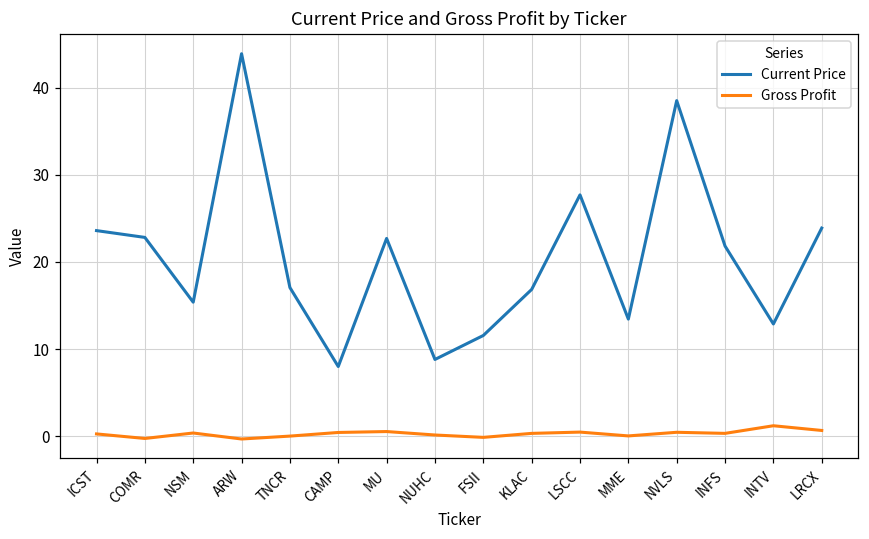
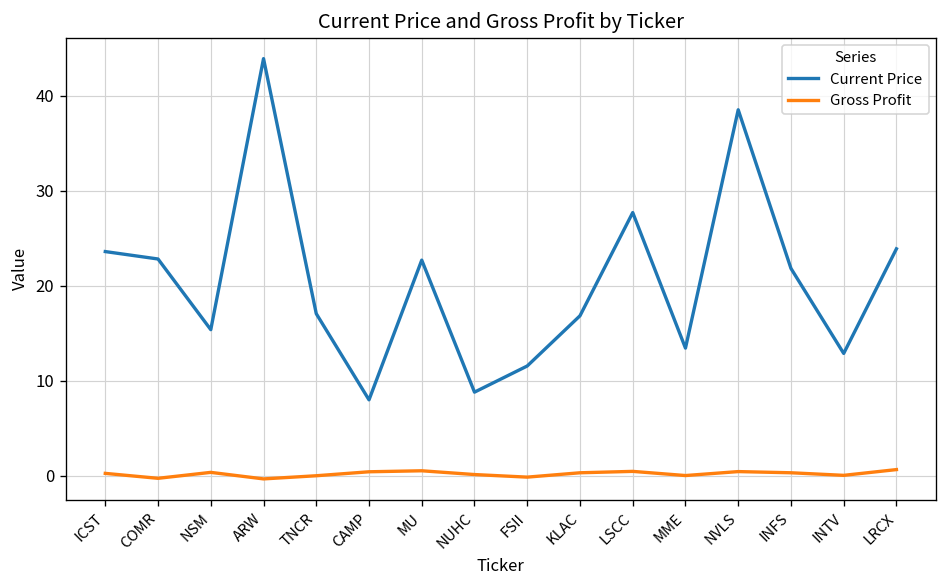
  {
    "Current Price": {
      "ICST": 24,
      "COMR": 23,
      "NSM": 15,
      "ARW": 44,
      "TNCR": 17,
      "CAMP": 8,
      "MU": 23,
      "NUHC": 9,
      "FSII": 12,
      "KLAC": 17,
      "LSCC": 28,
      "MME": 13,
      "NVLS": 39,
      "INFS": 22,
      "INTV": 13,
      "LRCX": 24
    },
    "Gross Profit": {
      "ICST": 0,
      "COMR": 0,
      "NSM": 0,
      "ARW": 0,
      "TNCR": 0,
      "CAMP": 0,
      "MU": 1,
      "NUHC": 0,
      "FSII": 0,
      "KLAC": 0,
      "LSCC": 0,
      "MME": 0,
      "NVLS": 0,
      "INFS": 0,
-     "INTV": 1,
+     "INTV": 0,
      "LRCX": 1
    }
  }
